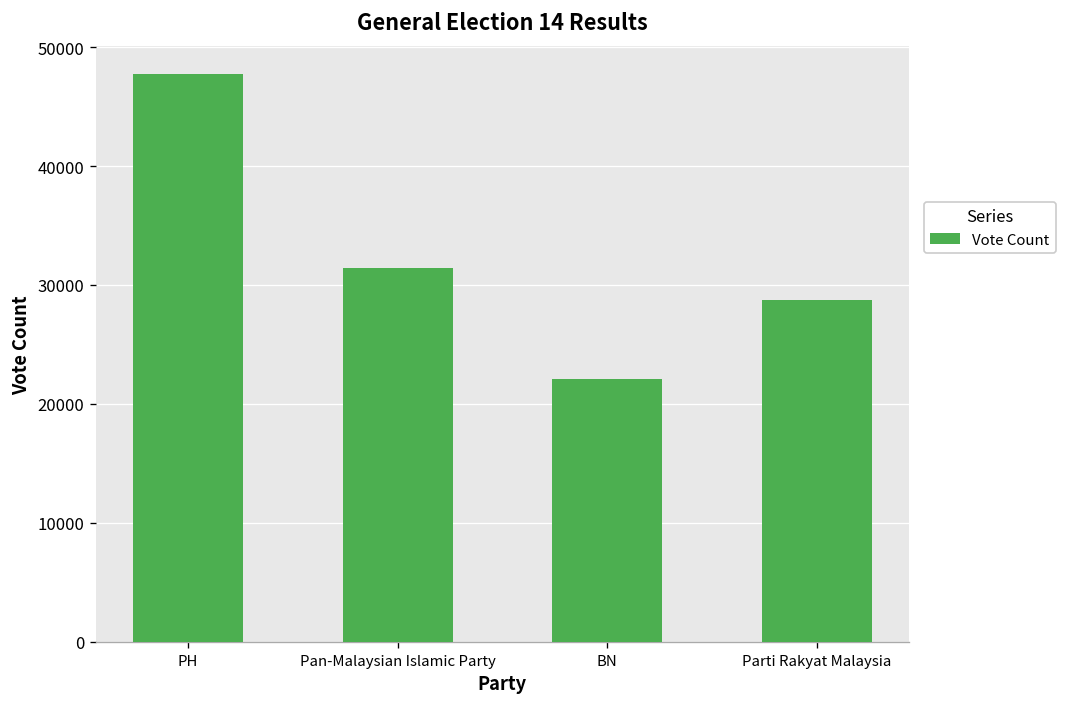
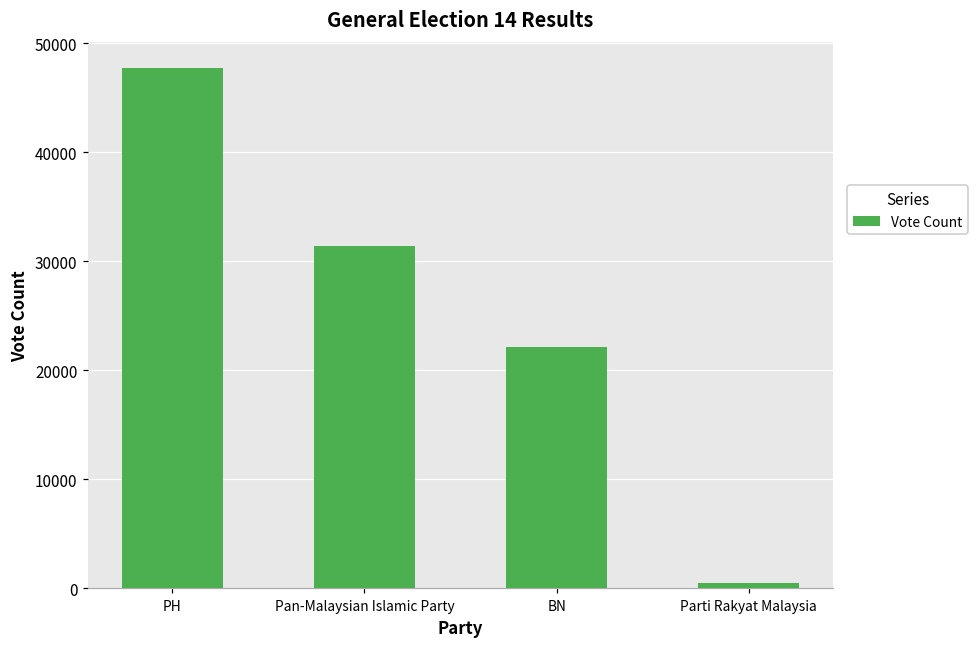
  {
    "PH": 48000,
    "Pan-Malaysian Islamic Party": 31000,
    "BN": 22000,
-   "Parti Rakyat Malaysia": 29000
+   "Parti Rakyat Malaysia": 1000
  }
